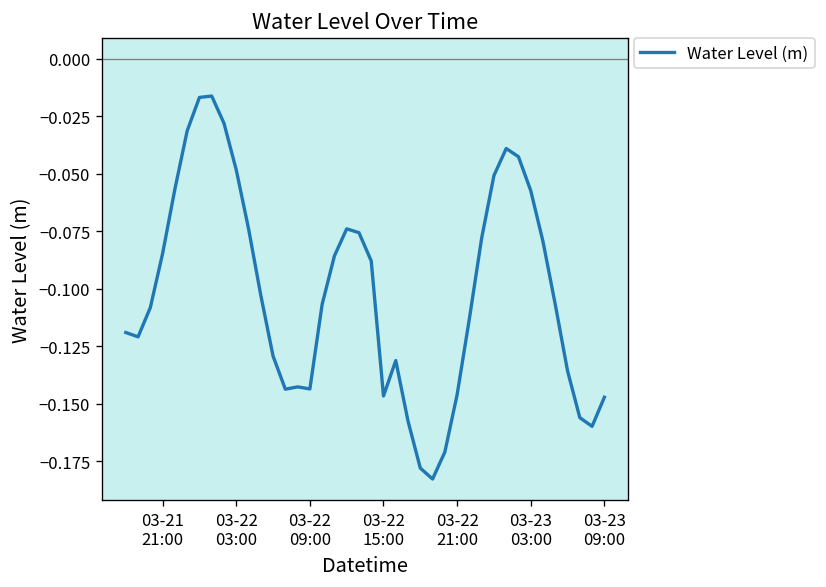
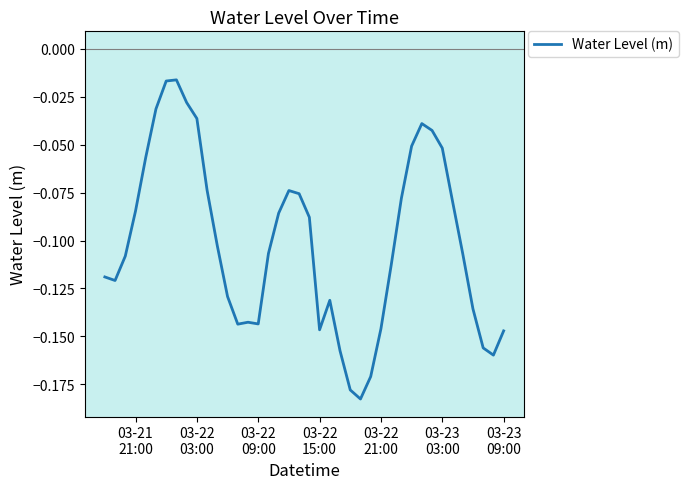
  {
    "03-21 21:00": -0.085,
-   "03-22 03:00": -0.048,
+   "03-22 03:00": -0.036,
    "03-22 09:00": -0.143,
    "03-22 15:00": -0.147,
    "03-22 21:00": -0.146,
-   "03-23 03:00": -0.057,
+   "03-23 03:00": -0.052,
    "03-23 09:00": -0.147
  }
